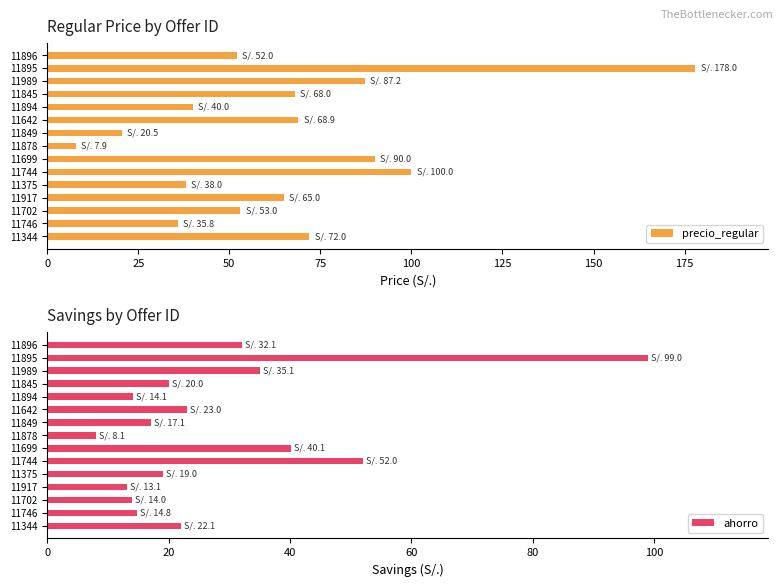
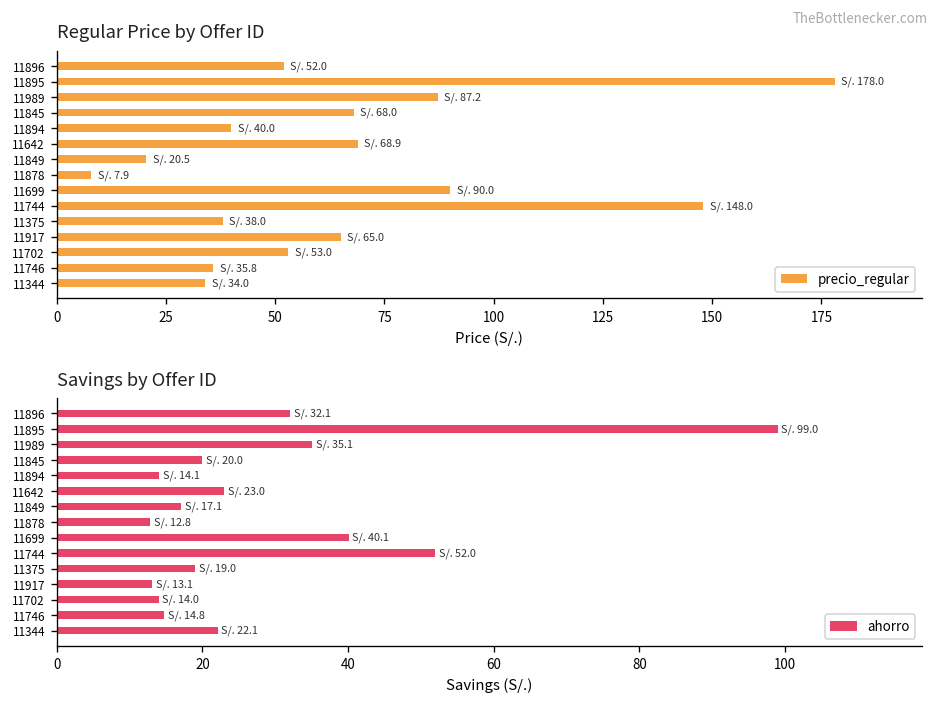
  {
    "Regular Price by Offer ID": {
      "11896": 52.0,
      "11895": 178.0,
      "11989": 87.2,
      "11845": 68.0,
      "11894": 40.0,
      "11642": 68.9,
      "11849": 20.5,
      "11878": 7.9,
      "11699": 90.0,
-     "11744": 100.0,
+     "11744": 148.0,
      "11375": 38.0,
      "11917": 65.0,
      "11702": 53.0,
      "11746": 35.8,
-     "11344": 72.0
+     "11344": 34.0
    },
    "Savings by Offer ID": {
      "11896": 32.1,
      "11895": 99.0,
      "11989": 35.1,
      "11845": 20.0,
      "11894": 14.1,
      "11642": 23.0,
      "11849": 17.1,
-     "11878": 8.1,
+     "11878": 12.8,
      "11699": 40.1,
      "11744": 52.0,
      "11375": 19.0,
      "11917": 13.1,
      "11702": 14.0,
      "11746": 14.8,
      "11344": 22.1
    }
  }
